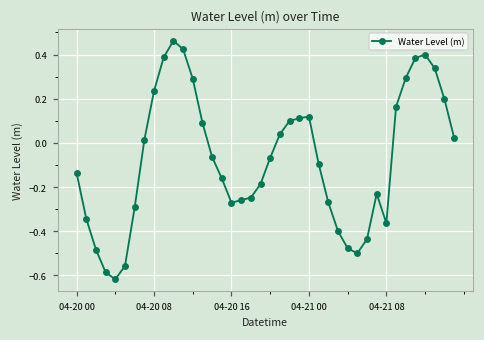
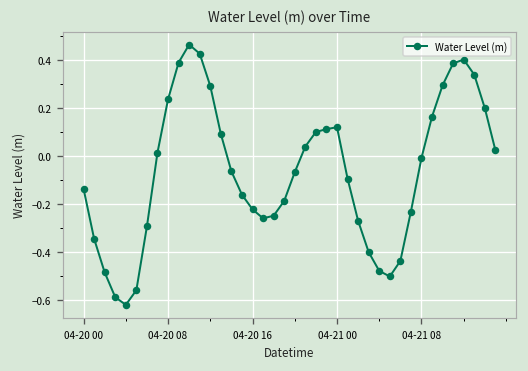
  {
    "04-20 00": -0.14,
    "04-20 08": 0.23,
-   "04-20 16": -0.27,
+   "04-20 16": -0.22,
    "04-21 00": 0.12,
-   "04-21 08": -0.36
+   "04-21 08": -0.01
  }
